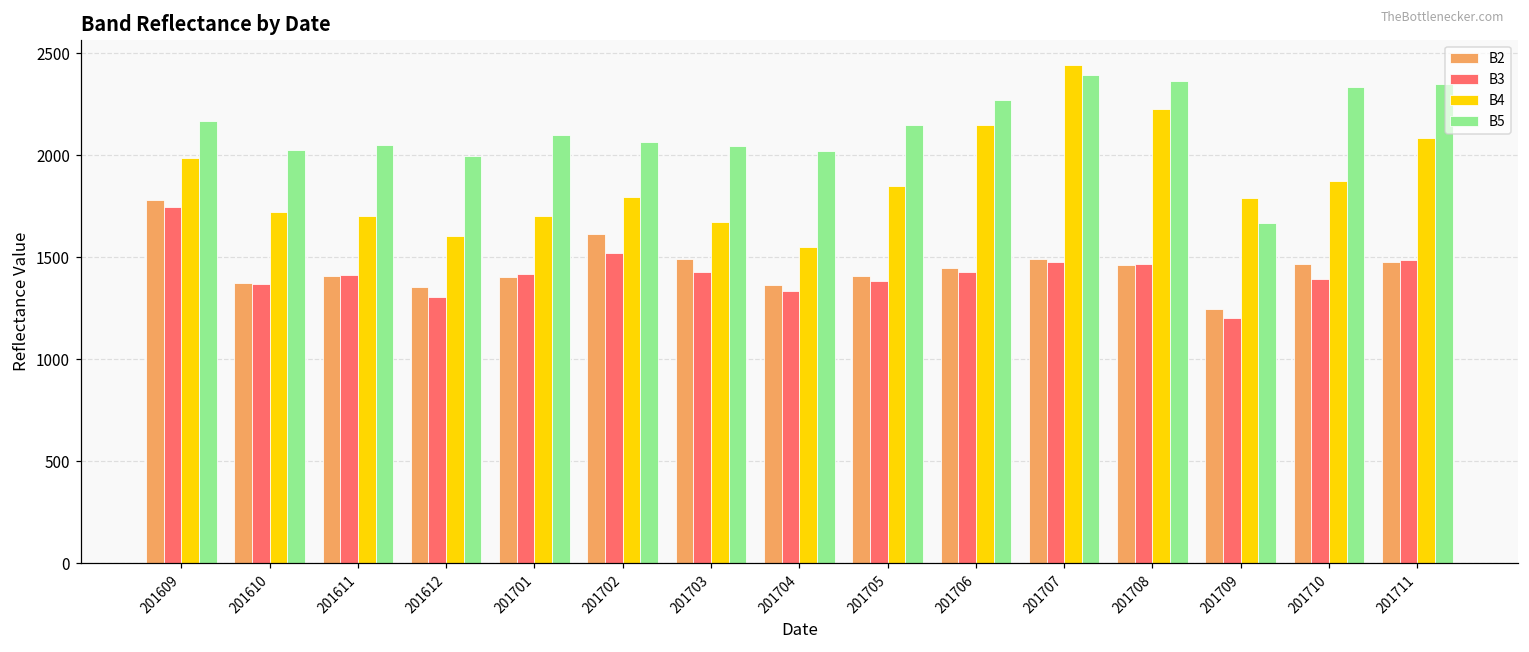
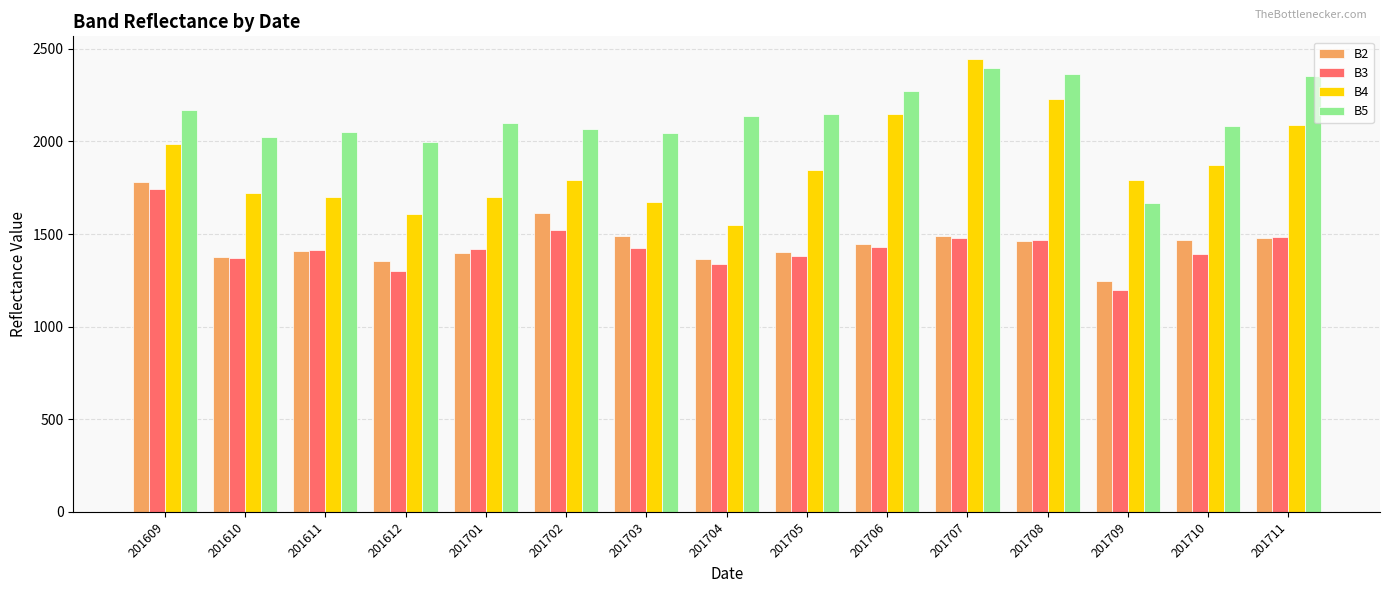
  {
    "B4": {
      "201609": 1990,
      "201610": 1720,
      "201611": 1700,
      "201612": 1610,
      "201701": 1700,
      "201702": 1790,
      "201703": 1670,
      "201704": 1550,
      "201705": 1850,
      "201706": 2150,
      "201707": 2450,
      "201708": 2230,
      "201709": 1790,
      "201710": 1870,
      "201711": 2090
    },
    "B5": {
      "201609": 2170,
      "201610": 2030,
      "201611": 2050,
      "201612": 2000,
      "201701": 2100,
      "201702": 2070,
      "201703": 2050,
-     "201704": 2020,
+     "201704": 2140,
      "201705": 2150,
      "201706": 2270,
      "201707": 2390,
      "201708": 2370,
      "201709": 1670,
-     "201710": 2340,
+     "201710": 2080,
      "201711": 2350
    }
  }
